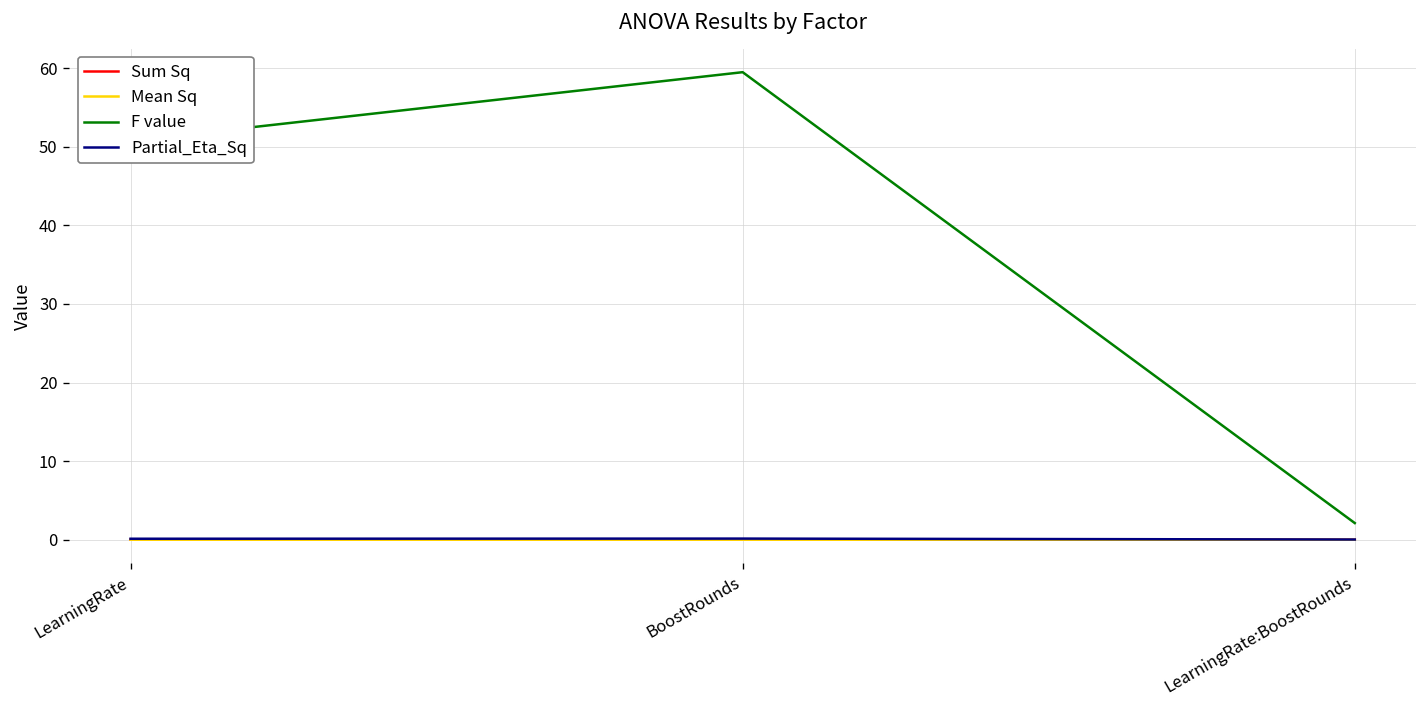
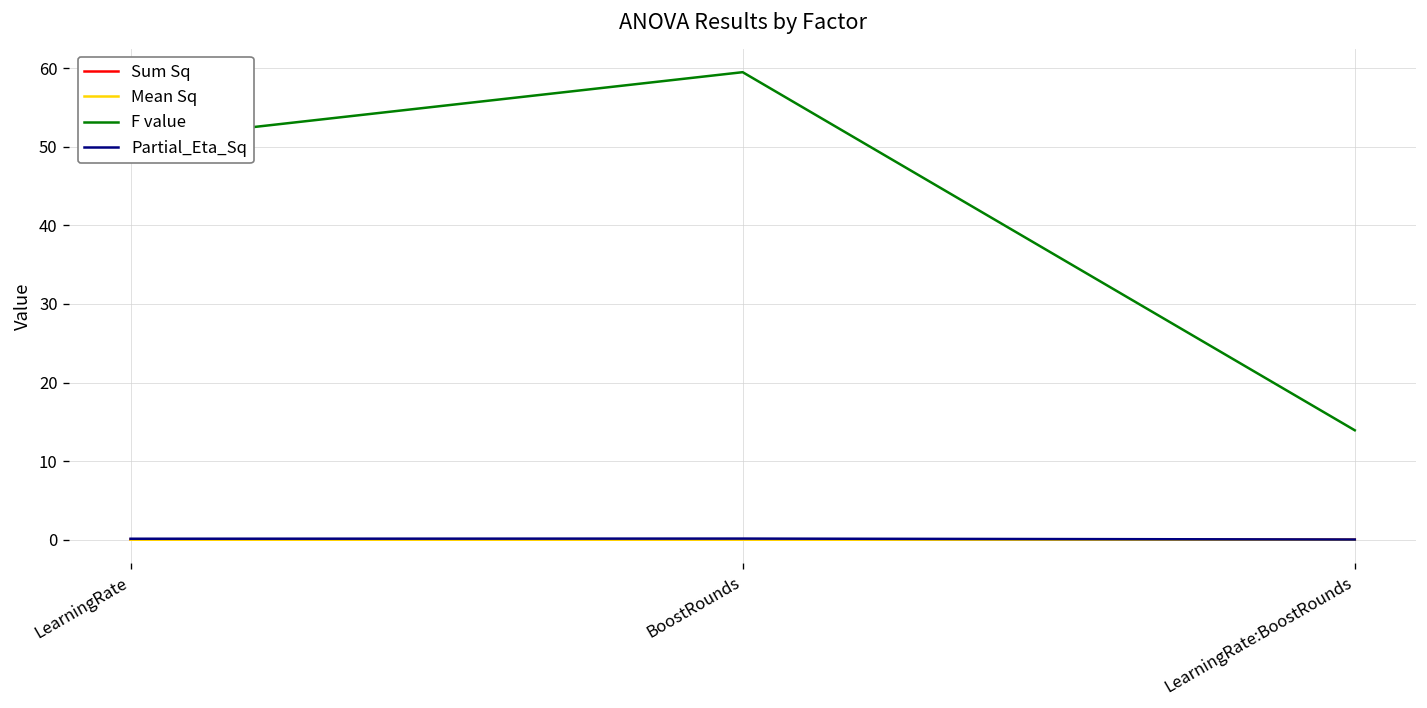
  {
    "F value": {
      "BoostRounds": 59,
-     "LearningRate:BoostRounds": 2
+     "LearningRate:BoostRounds": 14
    }
  }
